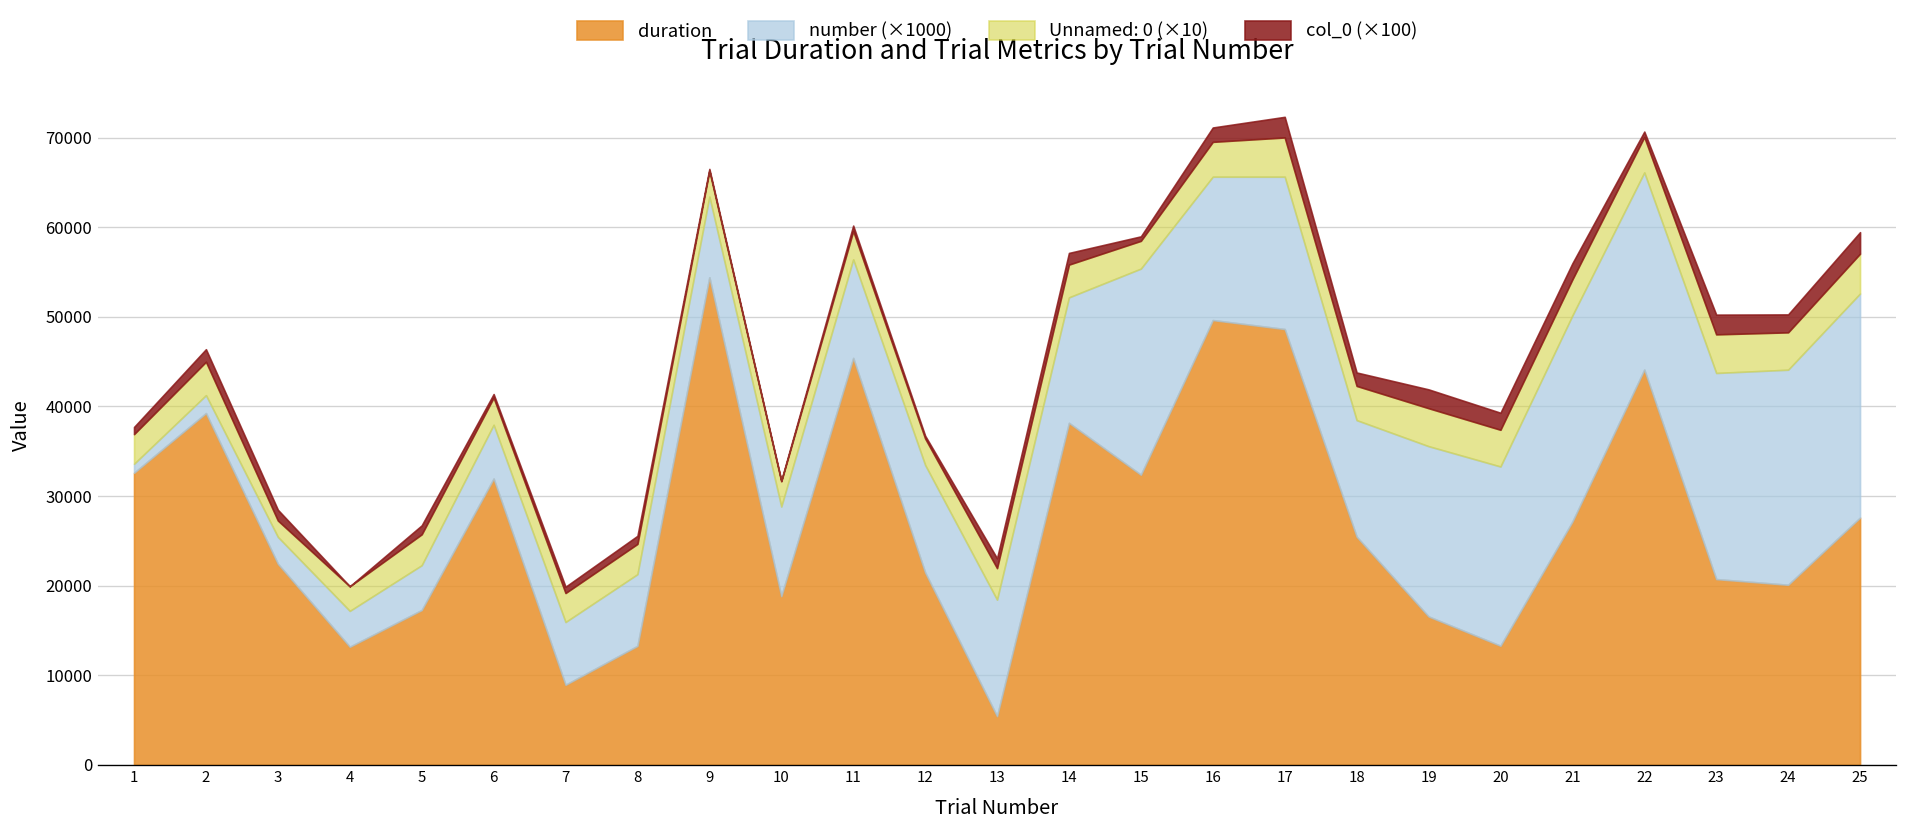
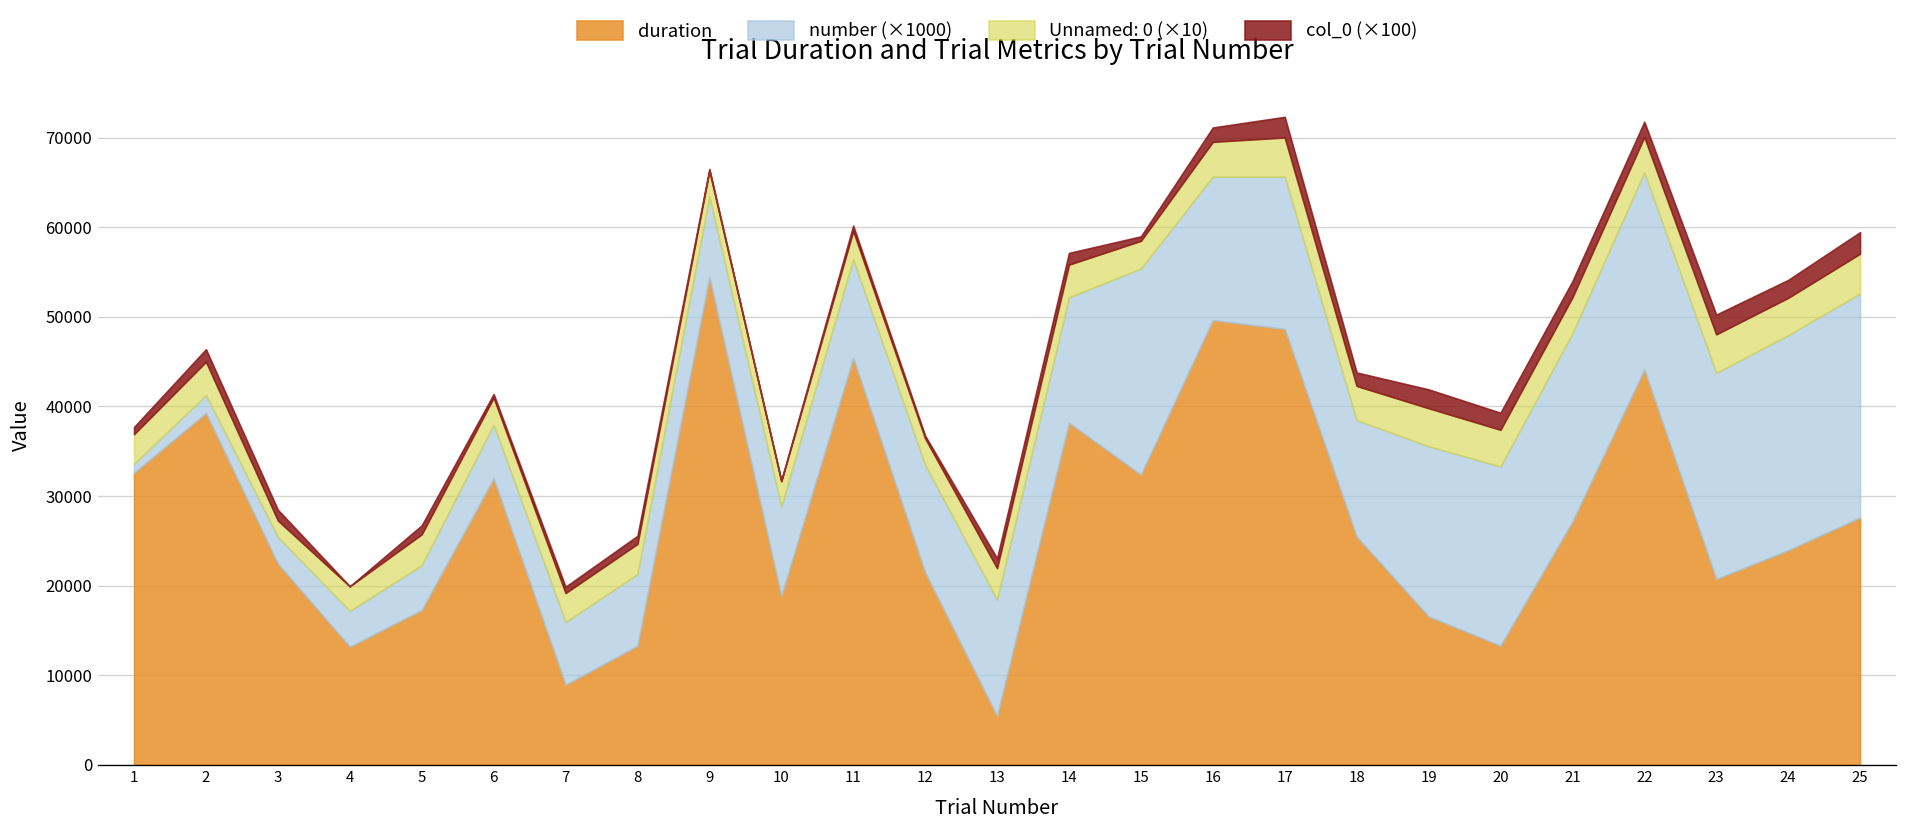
  {
    "duration": {
      "1": 33000,
      "2": 39000,
      "3": 22000,
      "4": 13000,
      "5": 17000,
      "6": 32000,
      "7": 9000,
      "8": 13000,
      "9": 54000,
      "10": 19000,
      "11": 45000,
      "12": 21000,
      "13": 5000,
      "14": 38000,
      "15": 32000,
      "16": 50000,
      "17": 49000,
      "18": 25000,
      "19": 17000,
      "20": 13000,
      "21": 27000,
      "22": 44000,
      "23": 21000,
-     "24": 20000,
+     "24": 24000,
      "25": 28000
    },
    "number (×1000)": {
      "1": 1000,
      "2": 2000,
      "3": 3000,
      "4": 4000,
      "5": 5000,
      "6": 6000,
      "7": 7000,
      "8": 8000,
      "9": 9000,
      "10": 10000,
      "11": 11000,
      "12": 12000,
      "13": 13000,
      "14": 14000,
      "15": 23000,
      "16": 16000,
      "17": 17000,
      "18": 13000,
      "19": 19000,
      "20": 20000,
-     "21": 23000,
+     "21": 21000,
      "22": 22000,
      "23": 23000,
      "24": 24000,
      "25": 25000
    },
    "Unnamed: 0 (×10)": {
      "1": 3000,
      "2": 4000,
      "3": 2000,
      "5": 3000,
      "6": 3000,
      "7": 3000,
      "8": 3000,
      "11": 3000,
      "13": 4000,
      "14": 4000,
      "15": 3000,
      "16": 4000,
      "17": 4000,
      "18": 4000,
      "19": 4000,
      "20": 4000,
      "21": 4000,
      "22": 4000,
      "23": 4000,
      "24": 4000,
      "25": 4000
    },
    "col_0 (×100)": {
      "1": 1000,
      "2": 1000,
      "3": 1000,
      "5": 1000,
      "6": 0,
      "7": 1000,
      "8": 1000,
      "11": 1000,
      "13": 1000,
      "14": 1000,
      "15": 1000,
      "16": 2000,
      "17": 2000,
      "18": 2000,
      "19": 2000,
      "20": 2000,
      "21": 2000,
-     "22": 1000,
+     "22": 2000,
      "23": 2000,
      "24": 2000,
      "25": 2000
    }
  }
